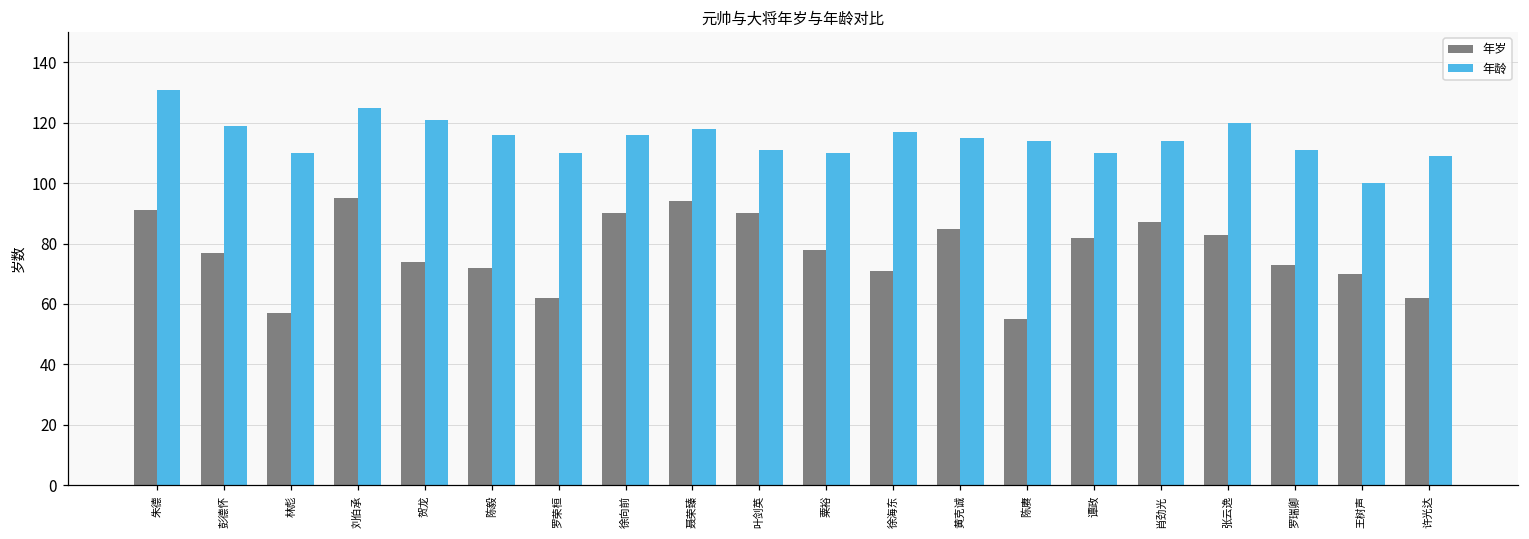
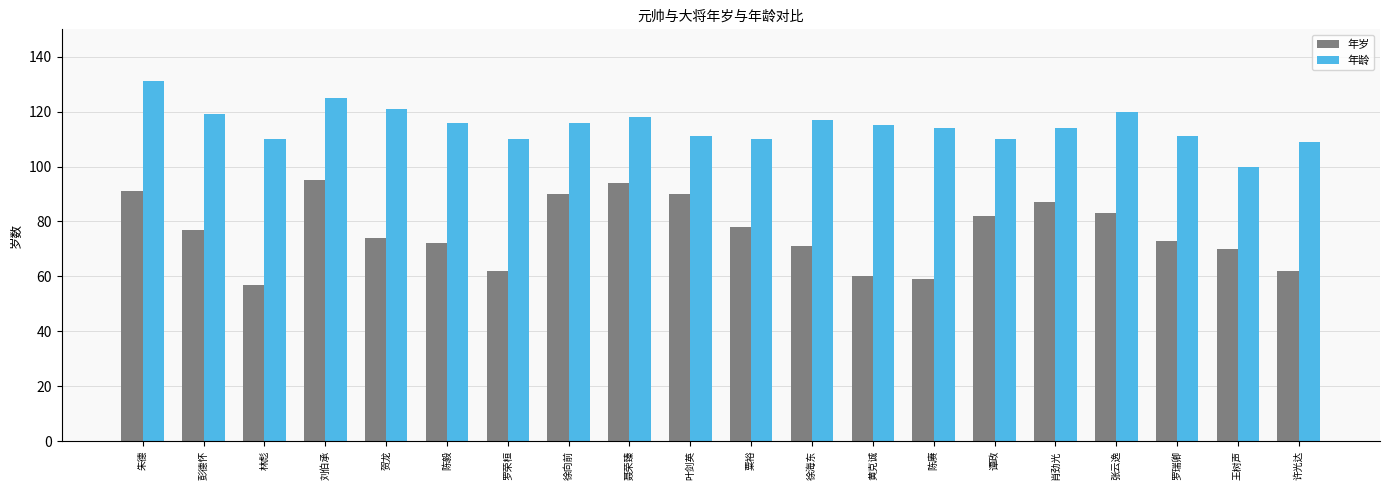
  {
    "年岁": {
      "朱德": 91,
      "彭德怀": 77,
      "林彪": 57,
      "刘伯承": 95,
      "贺龙": 74,
      "陈毅": 72,
      "罗荣桓": 62,
      "徐向前": 90,
      "聂荣臻": 94,
      "叶剑英": 90,
      "粟裕": 78,
      "徐海东": 71,
-     "黄克诚": 85,
-     "陈赓": 55,
+     "黄克诚": 60,
+     "陈赓": 59,
      "谭政": 82,
      "肖劲光": 87,
      "张云逸": 83,
      "罗瑞卿": 73,
      "王树声": 70,
      "许光达": 62
    },
    "年龄": {
      "朱德": 131,
      "彭德怀": 119,
      "林彪": 110,
      "刘伯承": 125,
      "贺龙": 121,
      "陈毅": 116,
      "罗荣桓": 110,
      "徐向前": 116,
      "聂荣臻": 118,
      "叶剑英": 111,
      "粟裕": 110,
      "徐海东": 117,
      "黄克诚": 115,
      "陈赓": 114,
      "谭政": 110,
      "肖劲光": 114,
      "张云逸": 120,
      "罗瑞卿": 111,
      "王树声": 100,
      "许光达": 109
    }
  }
